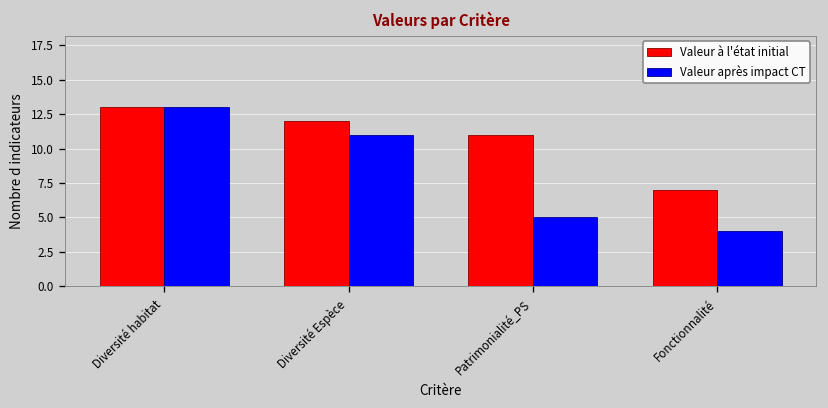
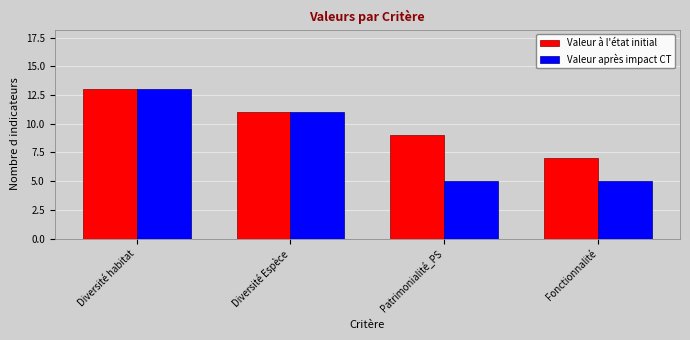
  {
    "Valeur à l'état initial": {
      "Diversité habitat": 13,
-     "Diversité Espèce": 12,
-     "Patrimonialité_PS": 11,
+     "Diversité Espèce": 11,
+     "Patrimonialité_PS": 9,
      "Fonctionnalité": 7
    },
    "Valeur après impact CT": {
      "Diversité habitat": 13,
      "Diversité Espèce": 11,
      "Patrimonialité_PS": 5,
-     "Fonctionnalité": 4
+     "Fonctionnalité": 5
    }
  }
